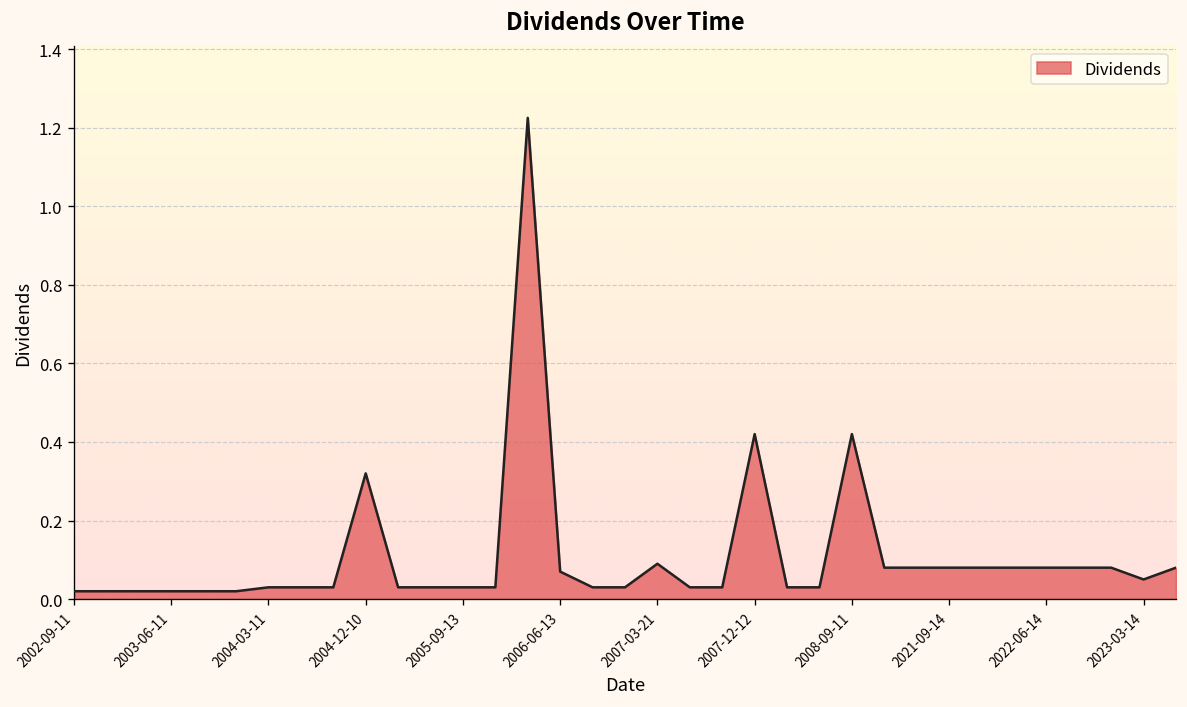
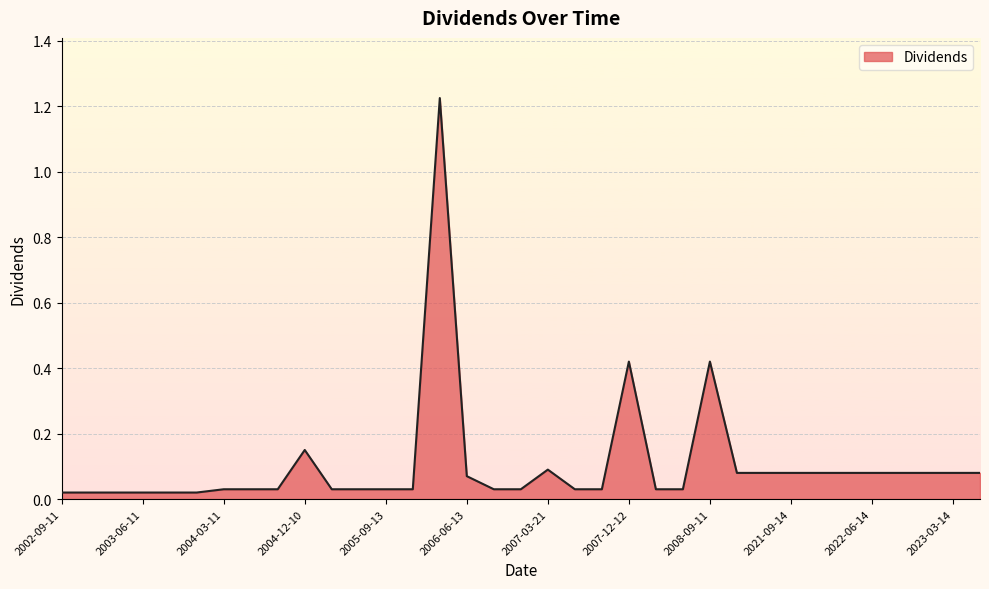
  {
    "2002-09-11": 0.02,
    "2003-06-11": 0.02,
    "2004-03-11": 0.03,
-   "2004-12-10": 0.32,
+   "2004-12-10": 0.15,
    "2005-09-13": 0.03,
    "2006-06-13": 0.07,
    "2007-03-21": 0.09,
    "2007-12-12": 0.42,
    "2008-09-11": 0.42,
    "2021-09-14": 0.08,
    "2022-06-14": 0.08,
-   "2023-03-14": 0.05
+   "2023-03-14": 0.08
  }
